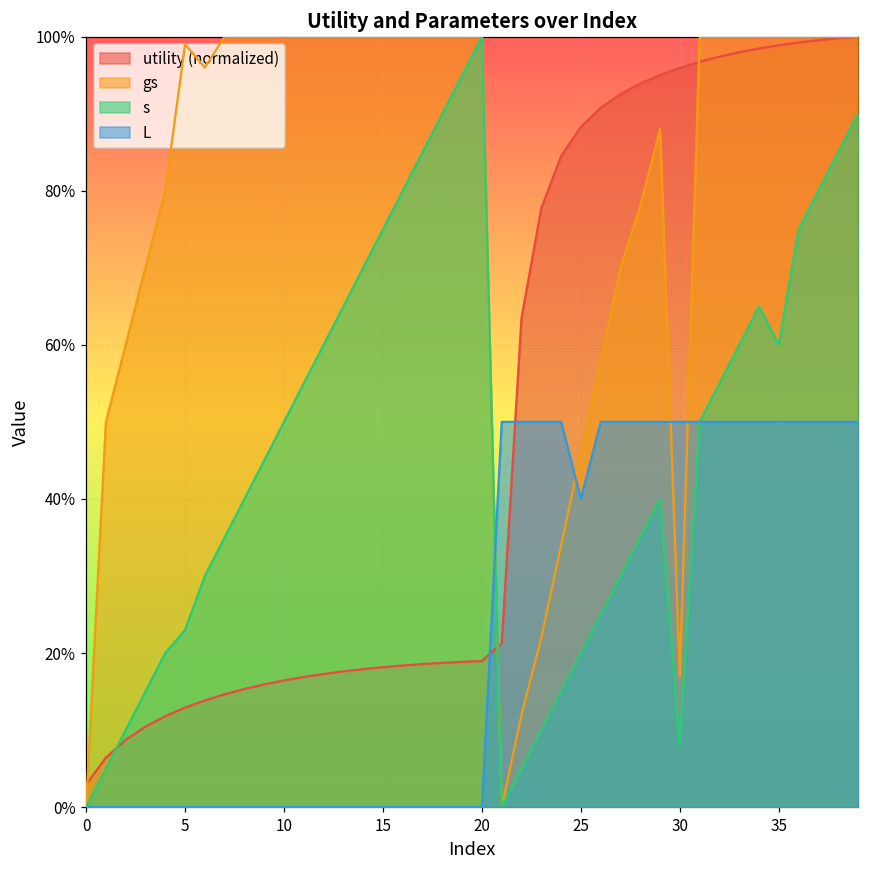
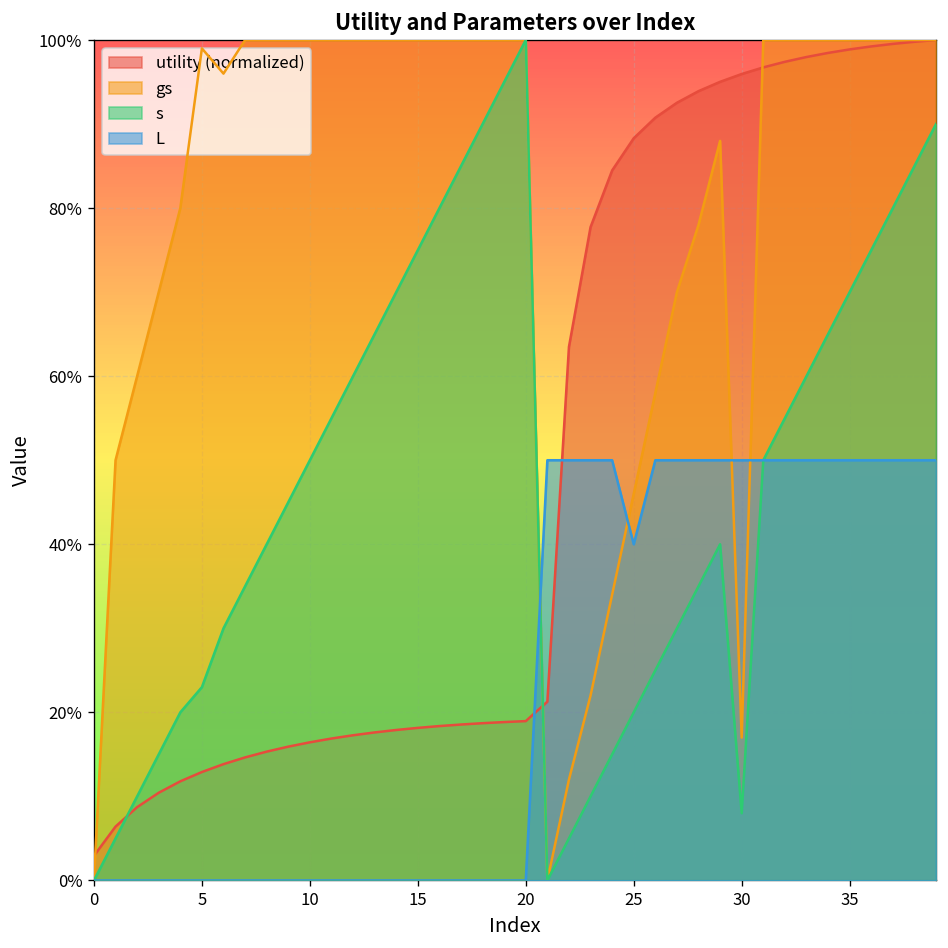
  {
    "gs": {
      "10": "100%",
      "15": "100%",
      "25": "46%",
      "30": "17%",
      "35": "100%"
    },
    "s": {
      "5": "23%",
      "10": "50%",
      "15": "75%",
      "25": "20%",
      "30": "8%",
-     "35": "60%"
+     "35": "70%"
    },
    "L": {
      "5": "0%",
      "10": "0%",
      "15": "0%",
      "20": "0%",
      "25": "40%",
      "30": "50%",
      "35": "50%"
    }
  }
